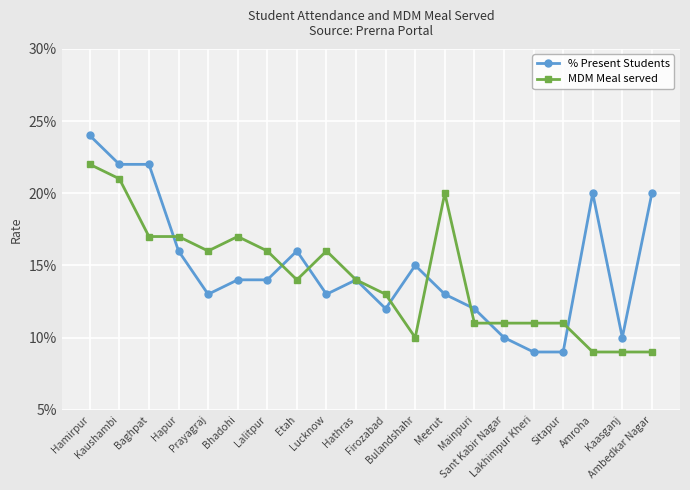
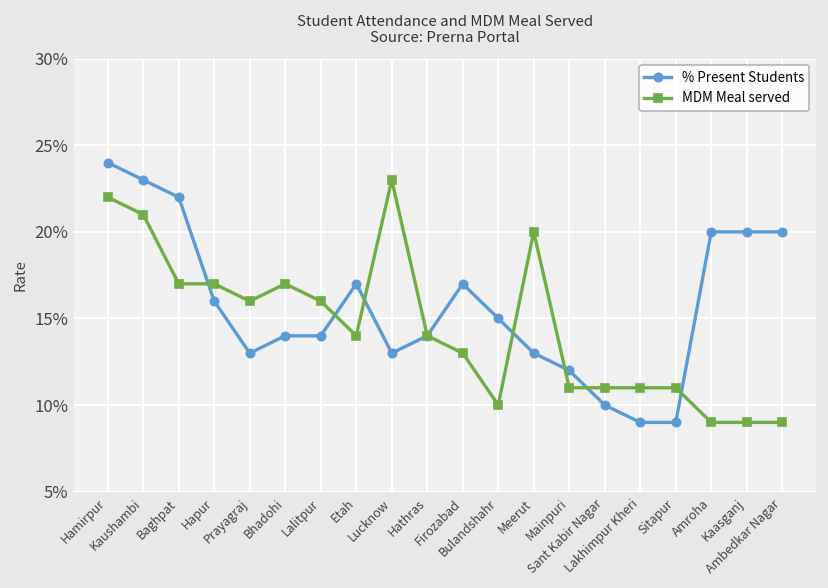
  {
    "% Present Students": {
      "Hamirpur": "24.0%",
-     "Kaushambi": "22.0%",
+     "Kaushambi": "23.0%",
      "Baghpat": "22.0%",
      "Hapur": "16.0%",
      "Prayagraj": "13.0%",
      "Bhadohi": "14.0%",
      "Lalitpur": "14.0%",
-     "Etah": "16.0%",
+     "Etah": "17.0%",
      "Lucknow": "13.0%",
-     "Firozabad": "12.0%",
+     "Firozabad": "17.0%",
      "Bulandshahr": "15.0%",
      "Meerut": "13.0%",
      "Mainpuri": "12.0%",
      "Sant Kabir Nagar": "10.0%",
      "Lakhimpur Kheri": "9.0%",
      "Sitapur": "9.0%",
      "Amroha": "20.0%",
-     "Kaasganj": "10.0%",
+     "Kaasganj": "20.0%",
      "Ambedkar Nagar": "20.0%"
    },
    "MDM Meal served": {
      "Hamirpur": "22.0%",
      "Kaushambi": "21.0%",
      "Baghpat": "17.0%",
      "Hapur": "17.0%",
      "Prayagraj": "16.0%",
      "Bhadohi": "17.0%",
      "Lalitpur": "16.0%",
      "Etah": "14.0%",
-     "Lucknow": "16.0%",
+     "Lucknow": "23.0%",
      "Firozabad": "13.0%",
      "Bulandshahr": "10.0%",
      "Meerut": "20.0%",
      "Mainpuri": "11.0%",
      "Sant Kabir Nagar": "11.0%",
      "Lakhimpur Kheri": "11.0%",
      "Sitapur": "11.0%",
      "Amroha": "9.0%",
      "Kaasganj": "9.0%",
      "Ambedkar Nagar": "9.0%"
    }
  }
